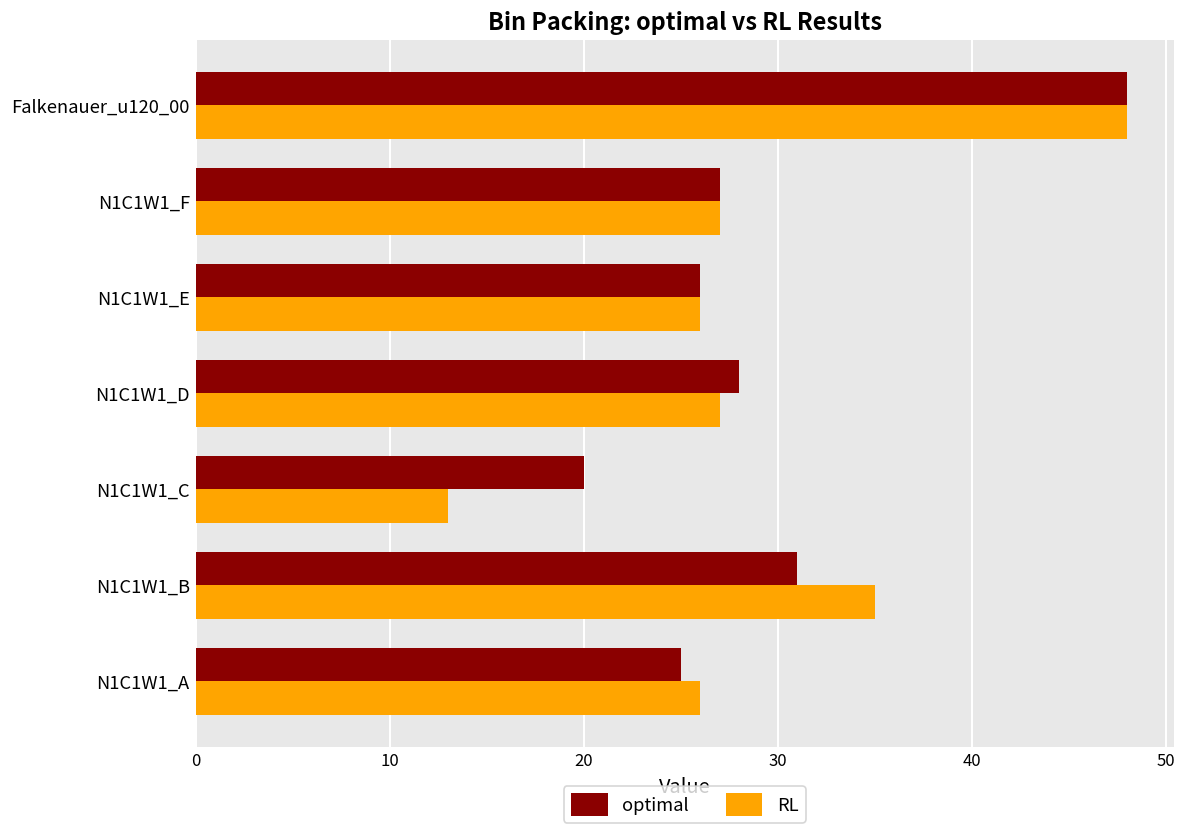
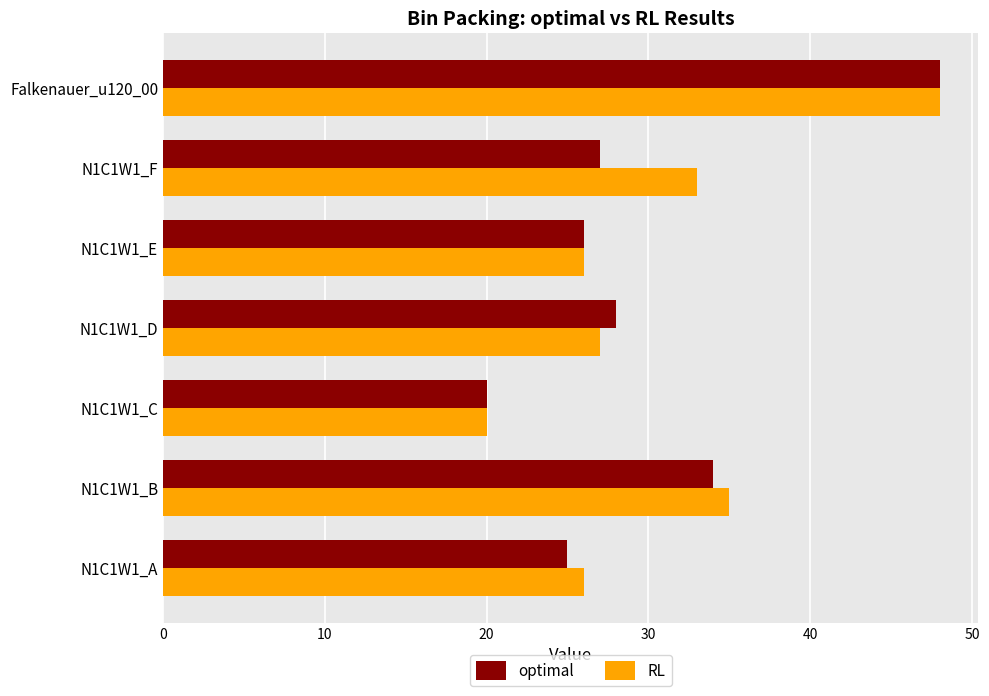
  {
    "optimal": {
      "Falkenauer_u120_00": 48,
      "N1C1W1_F": 27,
      "N1C1W1_E": 26,
      "N1C1W1_D": 28,
      "N1C1W1_C": 20,
-     "N1C1W1_B": 31,
+     "N1C1W1_B": 34,
      "N1C1W1_A": 25
    },
    "RL": {
      "Falkenauer_u120_00": 48,
-     "N1C1W1_F": 27,
+     "N1C1W1_F": 33,
      "N1C1W1_E": 26,
      "N1C1W1_D": 27,
-     "N1C1W1_C": 13,
+     "N1C1W1_C": 20,
      "N1C1W1_B": 35,
      "N1C1W1_A": 26
    }
  }
